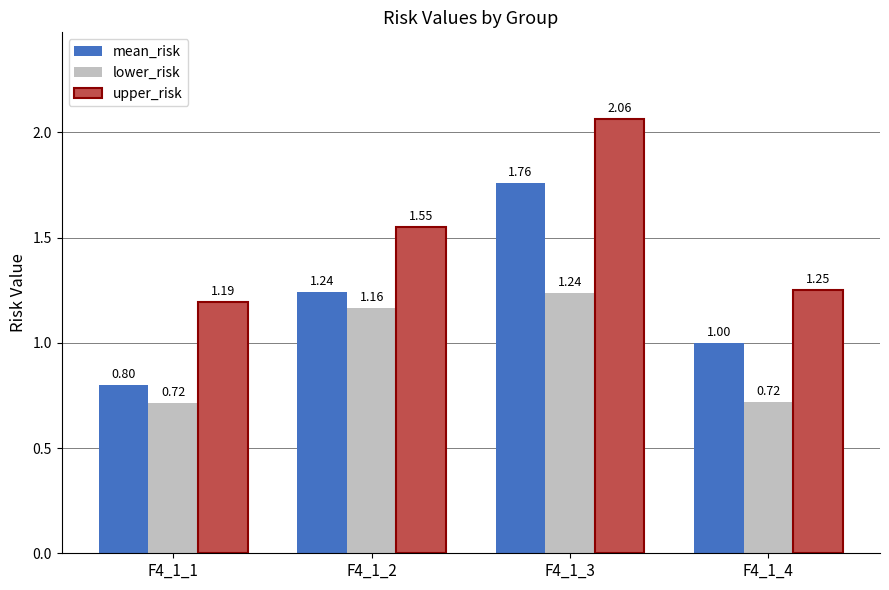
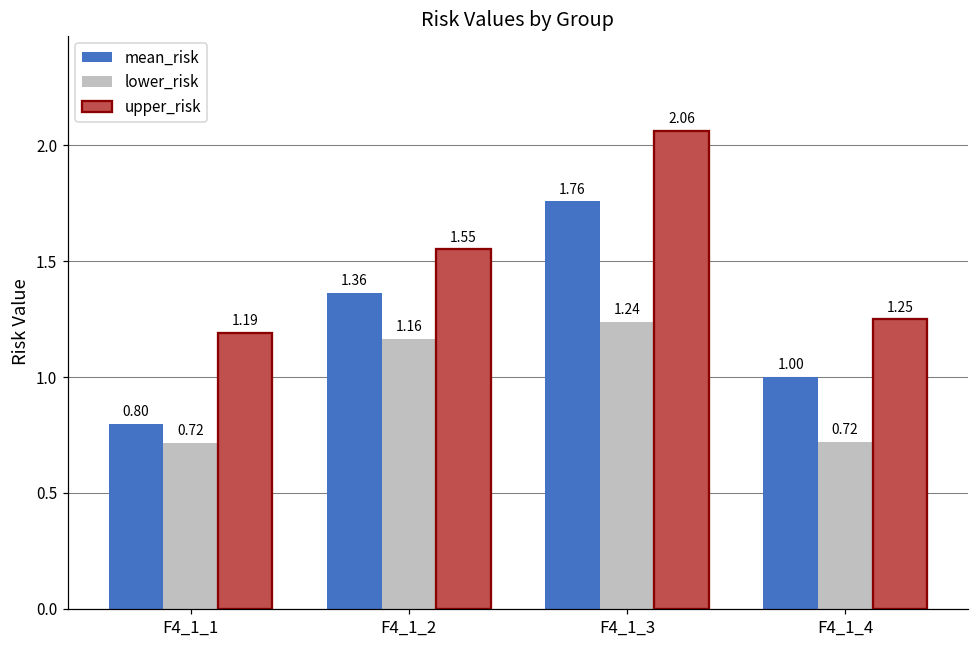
  {
    "mean_risk": {
      "F4_1_1": 0.80,
-     "F4_1_2": 1.24,
+     "F4_1_2": 1.36,
      "F4_1_3": 1.76,
      "F4_1_4": 1.00
    },
    "lower_risk": {
      "F4_1_1": 0.72,
      "F4_1_2": 1.16,
      "F4_1_3": 1.24,
      "F4_1_4": 0.72
    },
    "upper_risk": {
      "F4_1_1": 1.19,
      "F4_1_2": 1.55,
      "F4_1_3": 2.06,
      "F4_1_4": 1.25
    }
  }
